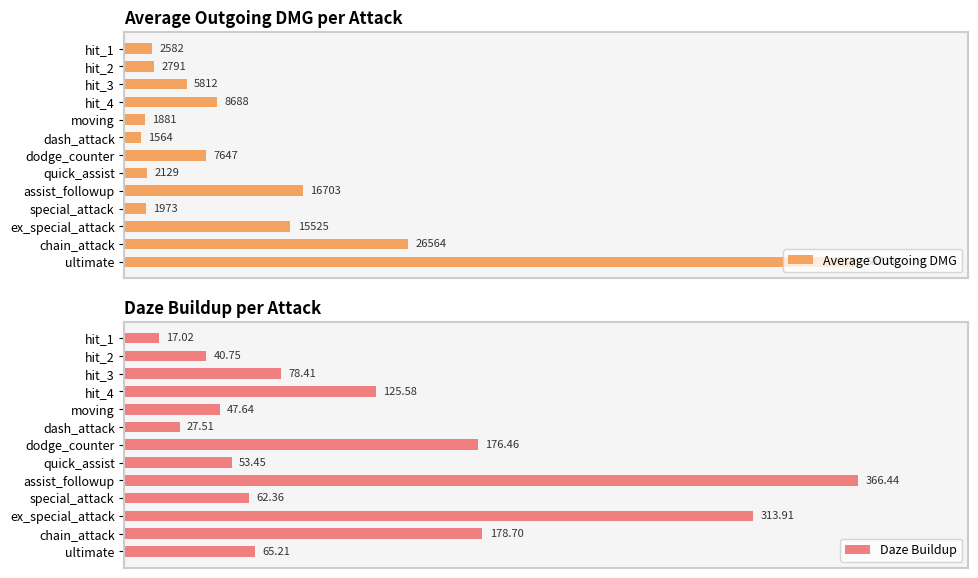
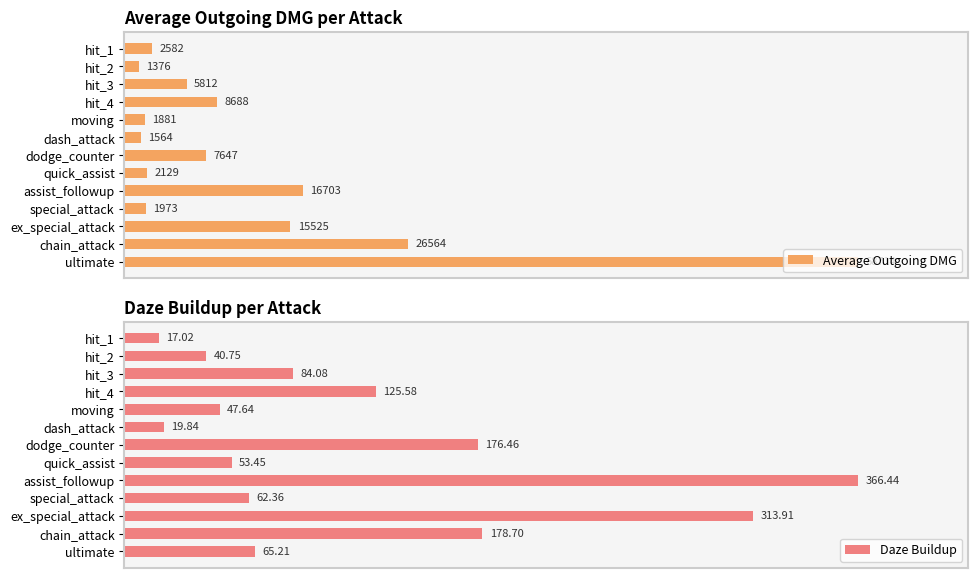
  {
    "Average Outgoing DMG per Attack": {
      "hit_1": 2582,
-     "hit_2": 2791,
+     "hit_2": 1376,
      "hit_3": 5812,
      "hit_4": 8688,
      "moving": 1881,
      "dash_attack": 1564,
      "dodge_counter": 7647,
      "quick_assist": 2129,
      "assist_followup": 16703,
      "special_attack": 1973,
      "ex_special_attack": 15525,
      "chain_attack": 26564
    },
    "Daze Buildup per Attack": {
      "hit_1": 17.02,
      "hit_2": 40.75,
-     "hit_3": 78.41,
+     "hit_3": 84.08,
      "hit_4": 125.58,
      "moving": 47.64,
-     "dash_attack": 27.51,
+     "dash_attack": 19.84,
      "dodge_counter": 176.46,
      "quick_assist": 53.45,
      "assist_followup": 366.44,
      "special_attack": 62.36,
      "ex_special_attack": 313.91,
      "chain_attack": 178.70,
      "ultimate": 65.21
    }
  }
